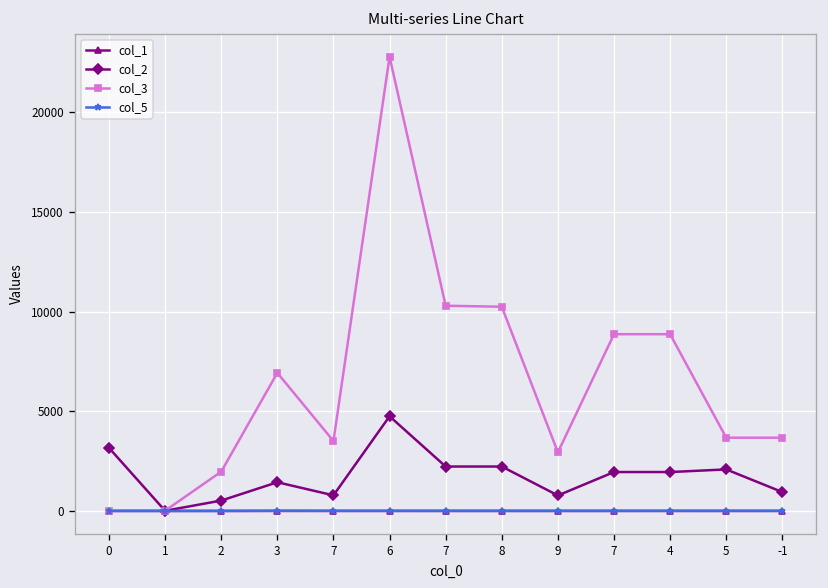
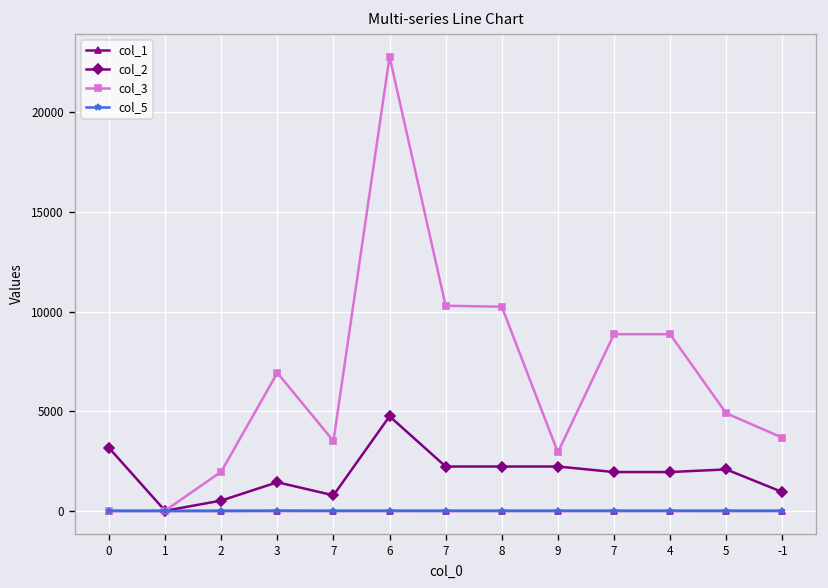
  {
    "col_5": {
      "2": 0,
      "3": 0,
      "6": 0,
      "8": 0,
      "9": 0,
      "4": 0,
      "5": 0,
      "-1": 0
    },
    "col_2": {
      "0": 3200,
      "2": 500,
      "3": 1400,
      "6": 4700,
      "8": 2200,
-     "9": 800,
+     "9": 2200,
      "4": 2000,
      "5": 2100,
      "-1": 900
    },
    "col_3": {
      "2": 2000,
      "3": 6900,
      "6": 22800,
      "8": 10200,
      "9": 2900,
      "4": 8900,
-     "5": 3700,
+     "5": 4900,
      "-1": 3700
    }
  }
